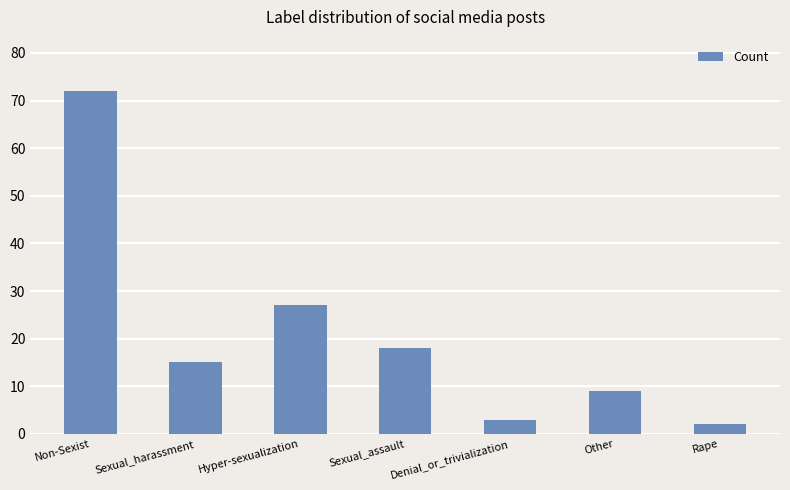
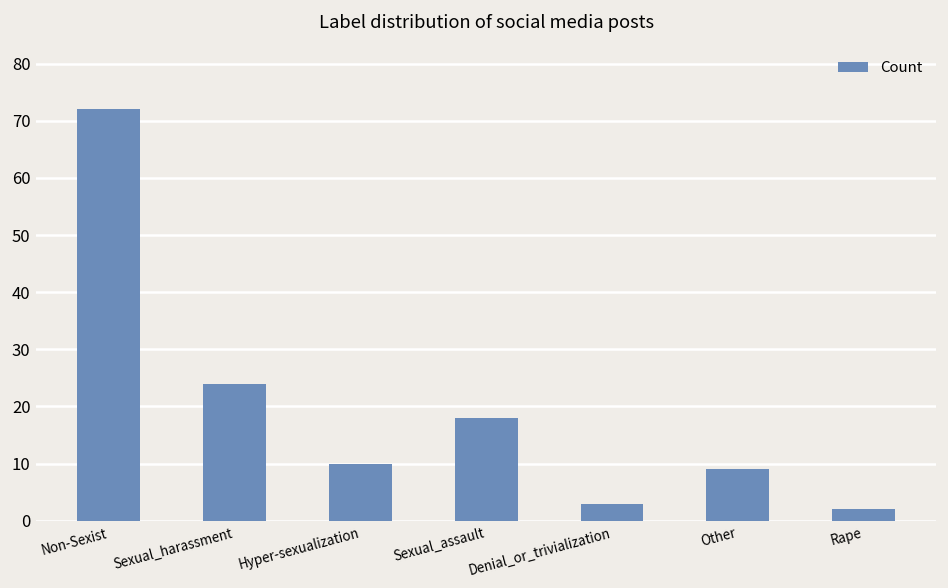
  {
    "Non-Sexist": 72,
-   "Sexual_harassment": 15,
-   "Hyper-sexualization": 27,
+   "Sexual_harassment": 24,
+   "Hyper-sexualization": 10,
    "Sexual_assault": 18,
    "Denial_or_trivialization": 3,
    "Other": 9,
    "Rape": 2
  }
